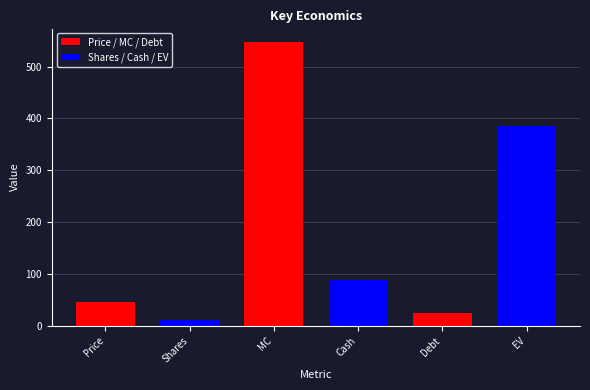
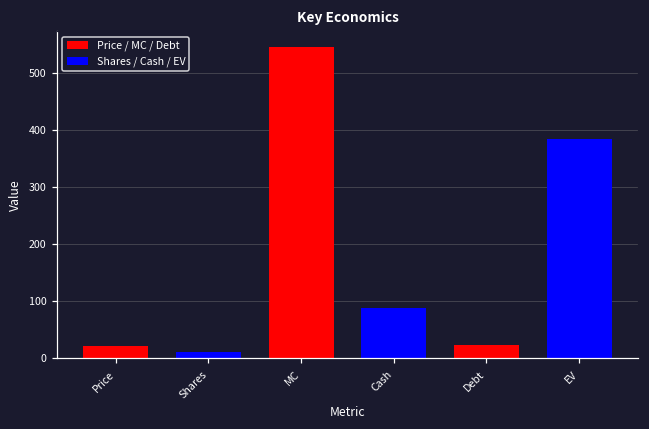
  {
-   "Price": 50,
+   "Price": 20,
    "Shares": 10,
    "MC": 550,
    "Cash": 90,
    "Debt": 20,
    "EV": 380
  }
